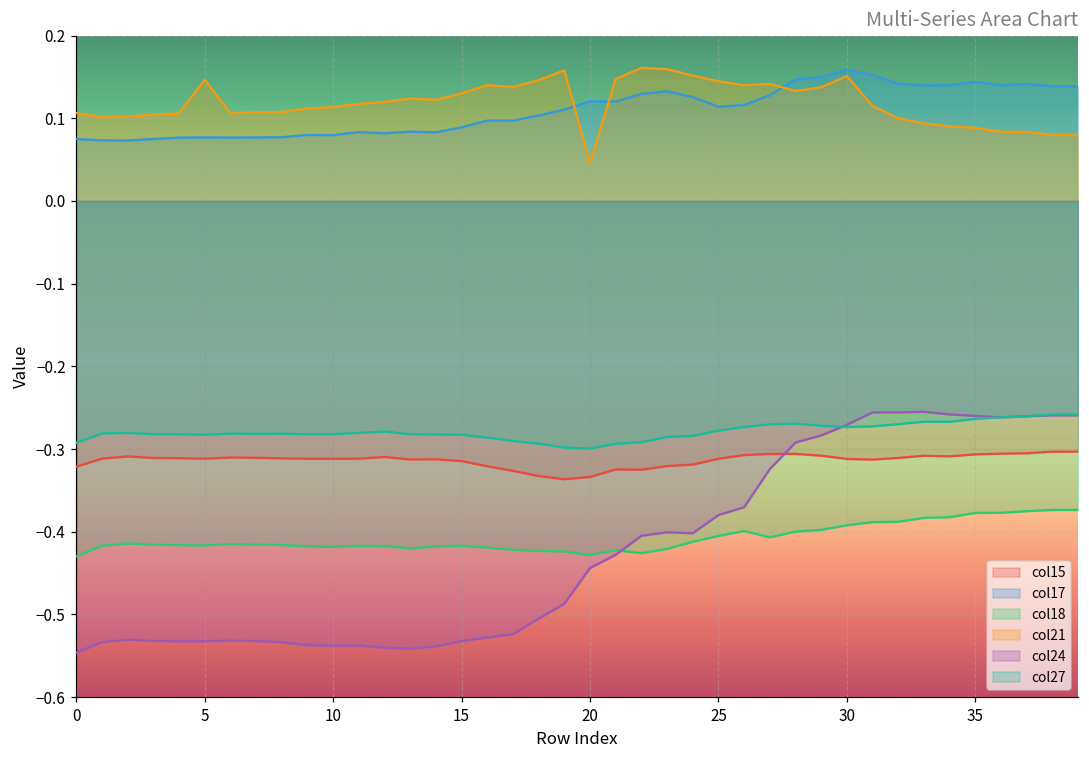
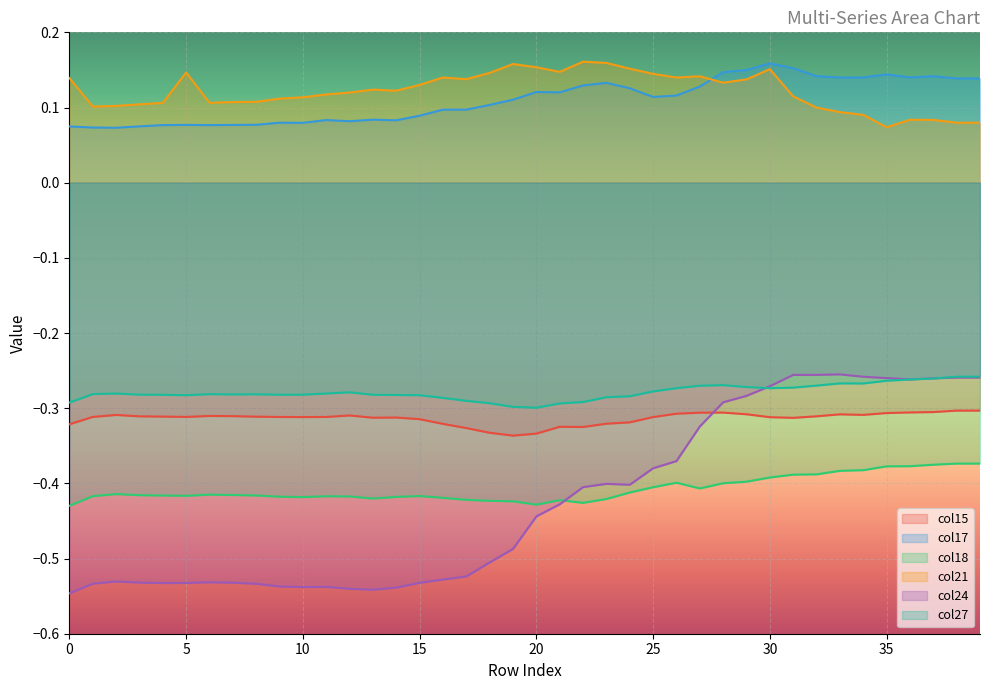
  {
    "col21": {
-     "0": 0.11,
+     "0": 0.14,
      "5": 0.15,
      "10": 0.11,
      "15": 0.13,
-     "20": 0.05,
+     "20": 0.15,
      "25": 0.14,
      "30": 0.15,
-     "35": 0.09
+     "35": 0.07
    }
  }
